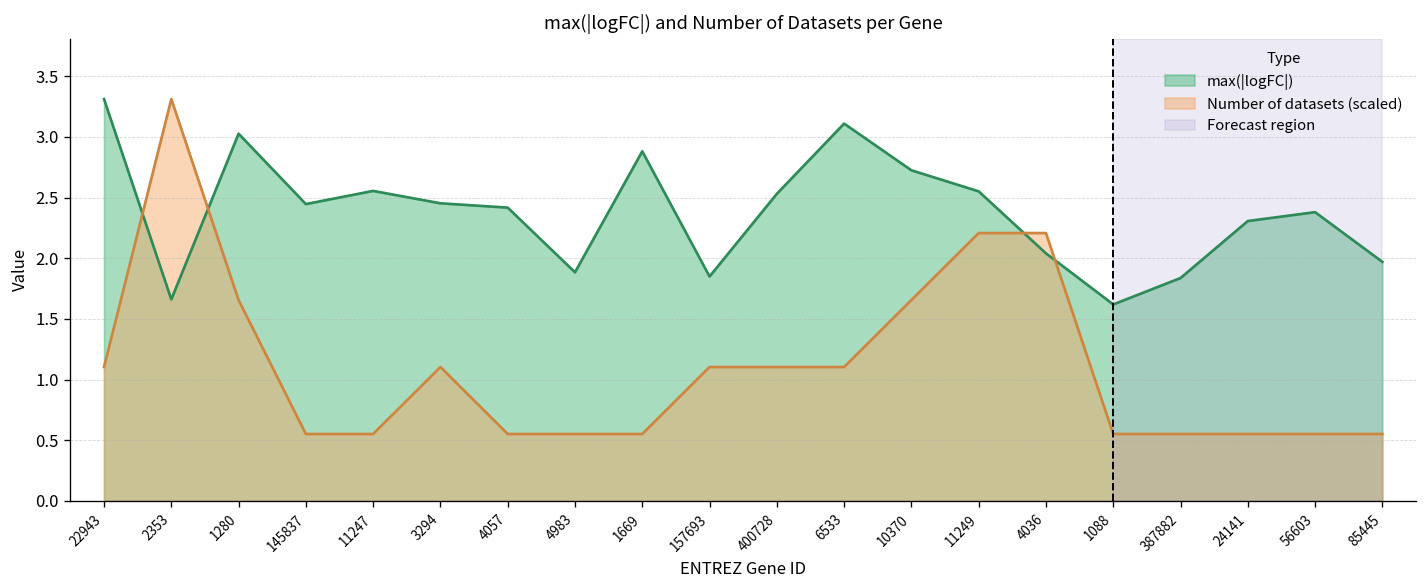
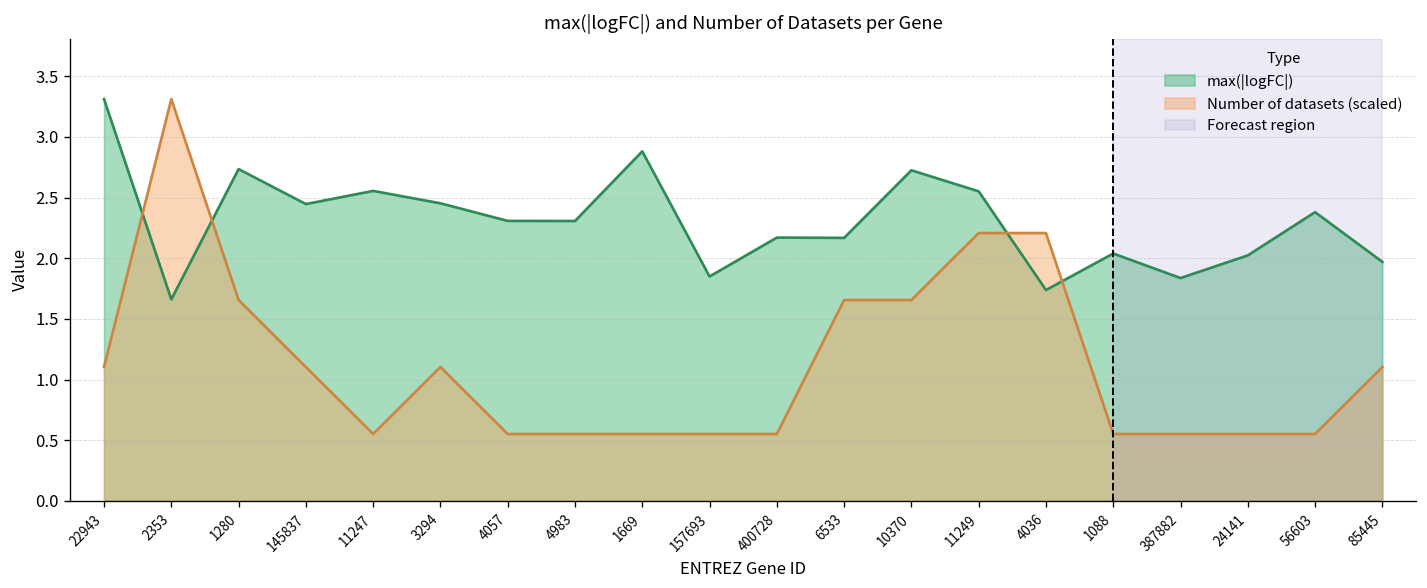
  {
    "max(|logFC|)": {
      "22943": 3.31,
      "2353": 1.66,
-     "1280": 3.03,
+     "1280": 2.73,
      "145837": 2.45,
      "11247": 2.55,
      "3294": 2.45,
-     "4057": 2.42,
-     "4983": 1.88,
+     "4057": 2.31,
+     "4983": 2.31,
      "1669": 2.88,
      "157693": 1.85,
-     "400728": 2.53,
-     "6533": 3.11,
+     "400728": 2.17,
+     "6533": 2.17,
      "10370": 2.72,
      "11249": 2.55,
-     "4036": 2.04,
-     "1088": 1.62,
+     "4036": 1.74,
+     "1088": 2.04,
      "387882": 1.84,
-     "24141": 2.31,
+     "24141": 2.02,
      "56603": 2.38,
      "85445": 1.97
    },
    "Number of datasets (scaled)": {
      "22943": 1.10,
      "2353": 3.31,
      "1280": 1.66,
-     "145837": 0.55,
+     "145837": 1.10,
      "11247": 0.55,
      "3294": 1.10,
      "4057": 0.55,
      "4983": 0.55,
      "1669": 0.55,
-     "157693": 1.10,
-     "400728": 1.10,
-     "6533": 1.10,
+     "157693": 0.55,
+     "400728": 0.55,
+     "6533": 1.66,
      "10370": 1.66,
      "11249": 2.21,
      "4036": 2.21,
      "1088": 0.55,
      "387882": 0.55,
      "24141": 0.55,
      "56603": 0.55,
-     "85445": 0.55
+     "85445": 1.10
    }
  }
